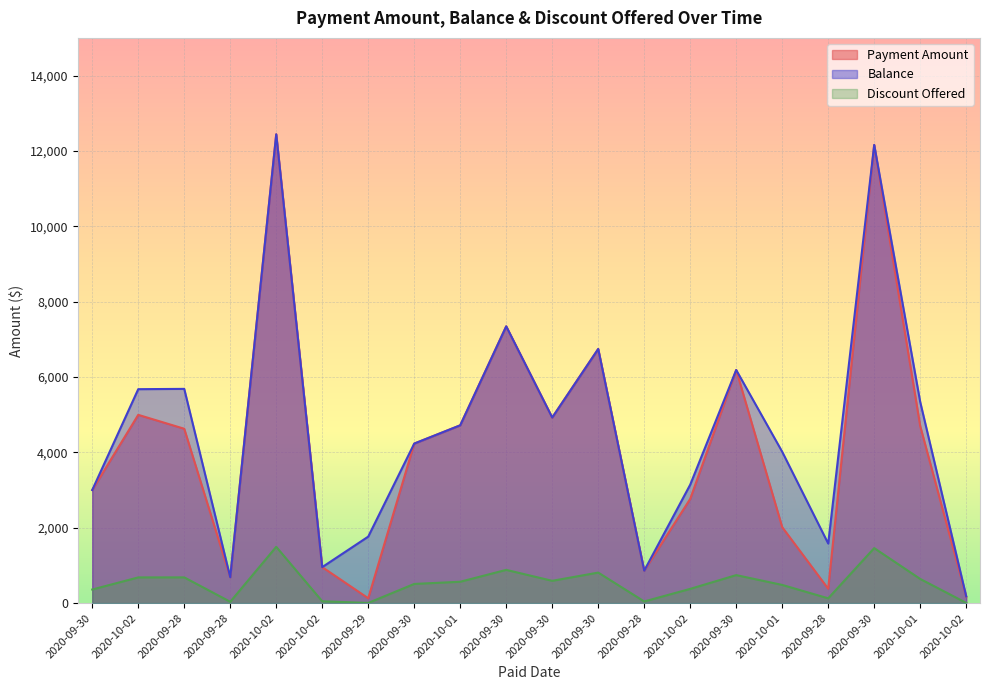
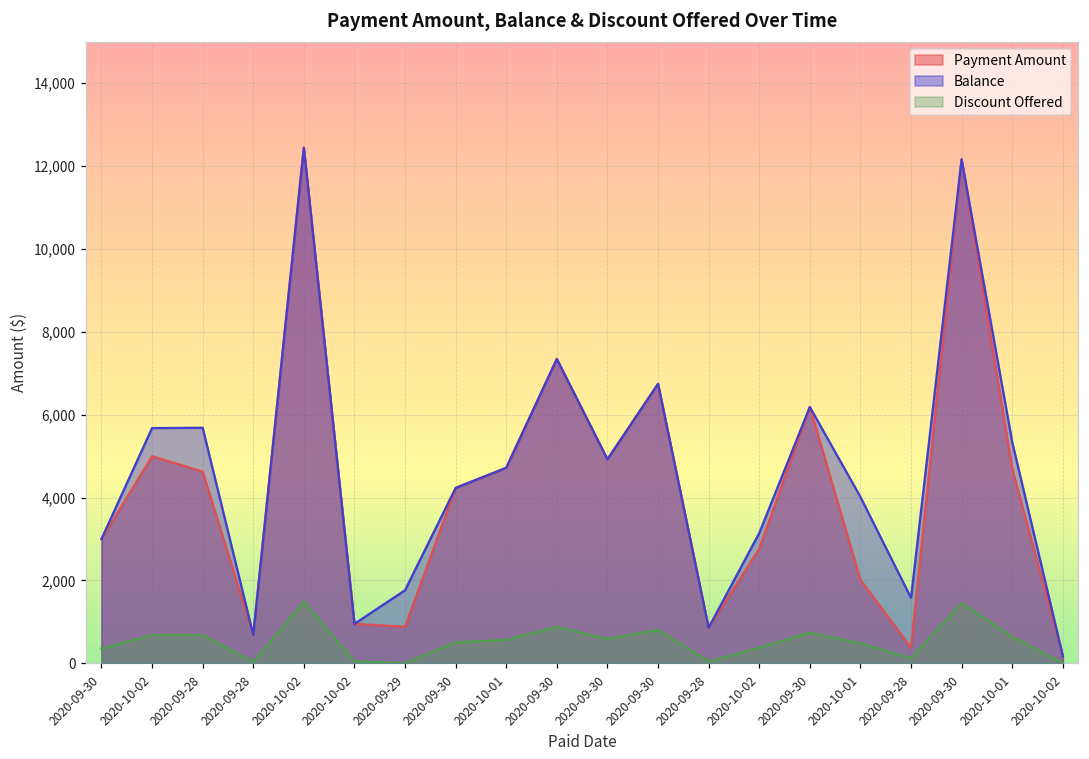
  {
    "Payment Amount": {
-     "2020-09-29": "100"
+     "2020-09-29": "900"
    },
    "Balance": {
      "2020-09-29": "1,800"
    },
    "Discount Offered": {
      "2020-09-29": "0"
    }
  }
